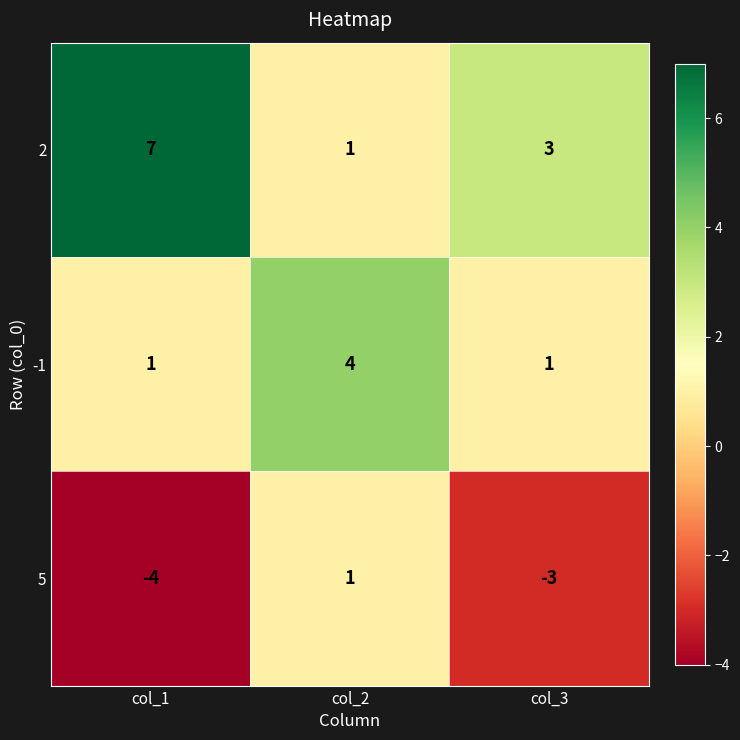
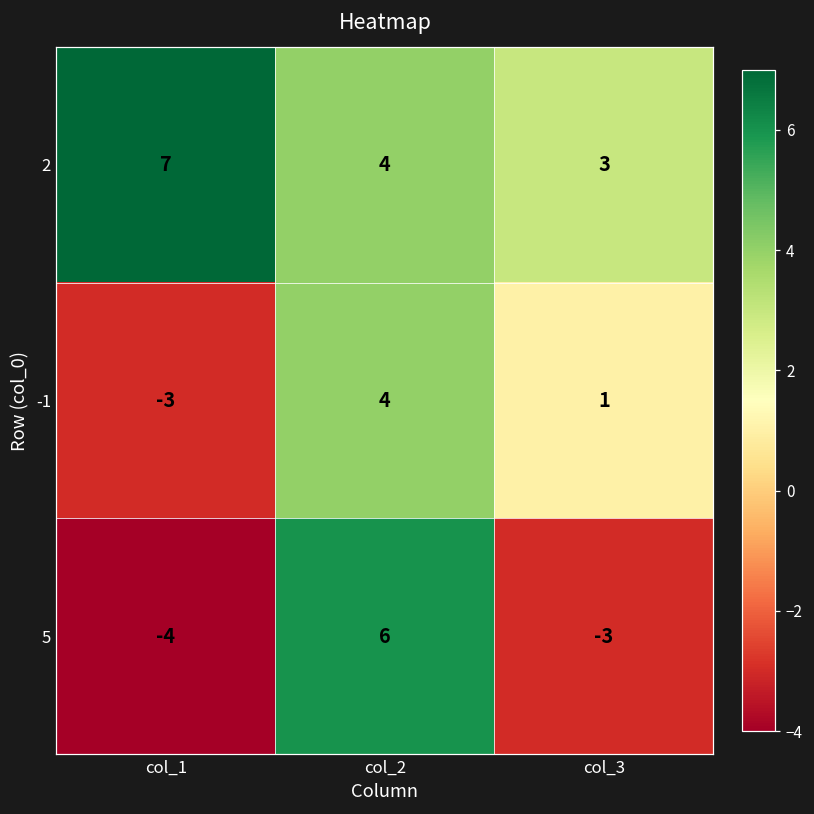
  {
    "2": {
      "col_1": 7,
-     "col_2": 1,
+     "col_2": 4,
      "col_3": 3
    },
    "-1": {
-     "col_1": 1,
+     "col_1": -3,
      "col_2": 4,
      "col_3": 1
    },
    "5": {
      "col_1": -4,
-     "col_2": 1,
+     "col_2": 6,
      "col_3": -3
    }
  }
